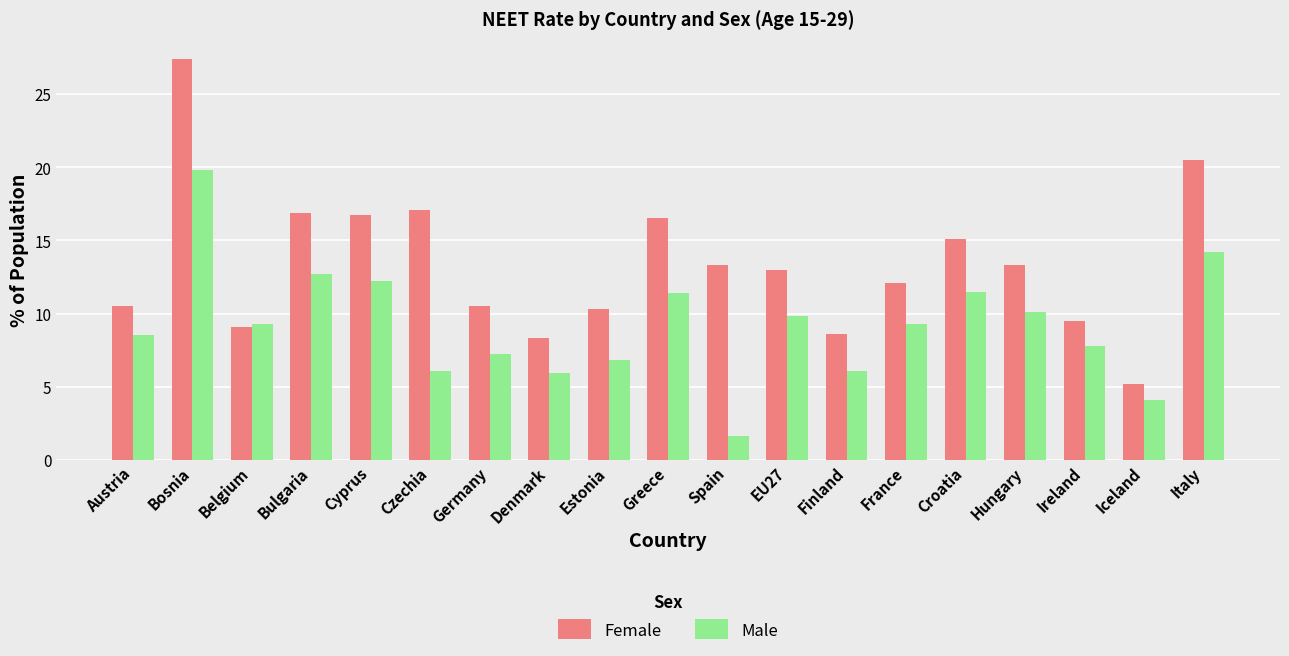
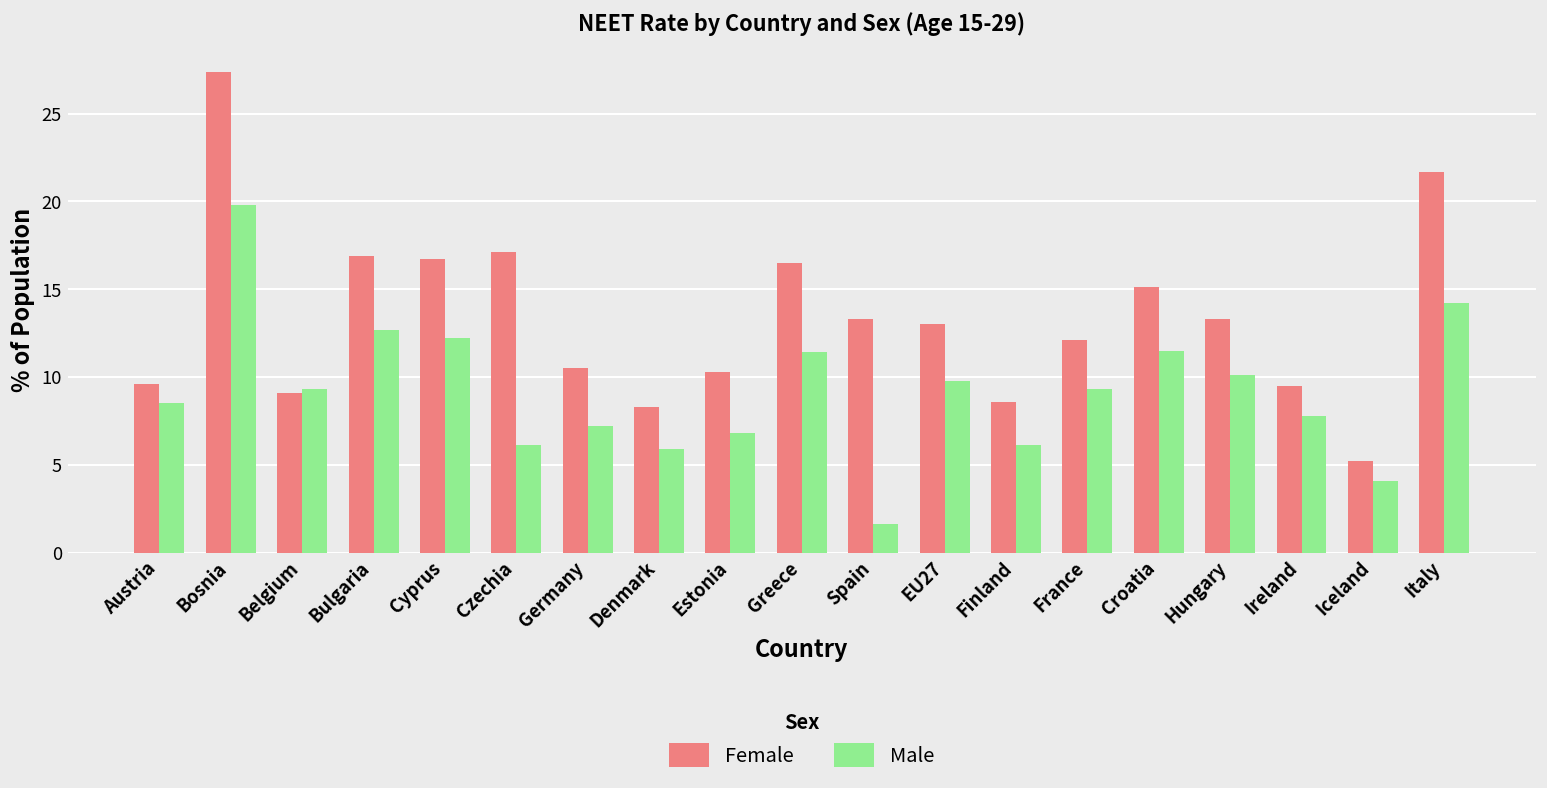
  {
    "Female": {
-     "Austria": 10.5,
+     "Austria": 9.6,
      "Bosnia": 27.4,
      "Belgium": 9.1,
      "Bulgaria": 16.9,
      "Cyprus": 16.7,
      "Czechia": 17.1,
      "Germany": 10.5,
      "Denmark": 8.3,
      "Estonia": 10.3,
      "Greece": 16.5,
      "Spain": 13.3,
      "EU27": 13.0,
      "Finland": 8.6,
      "France": 12.1,
      "Croatia": 15.1,
      "Hungary": 13.3,
      "Ireland": 9.5,
      "Iceland": 5.2,
-     "Italy": 20.5
+     "Italy": 21.7
    },
    "Male": {
      "Austria": 8.5,
      "Bosnia": 19.8,
      "Belgium": 9.3,
      "Bulgaria": 12.7,
      "Cyprus": 12.2,
      "Czechia": 6.1,
      "Germany": 7.2,
      "Denmark": 5.9,
      "Estonia": 6.8,
      "Greece": 11.4,
      "Spain": 1.6,
      "EU27": 9.8,
      "Finland": 6.1,
      "France": 9.3,
      "Croatia": 11.5,
      "Hungary": 10.1,
      "Ireland": 7.8,
      "Iceland": 4.1,
      "Italy": 14.2
    }
  }
